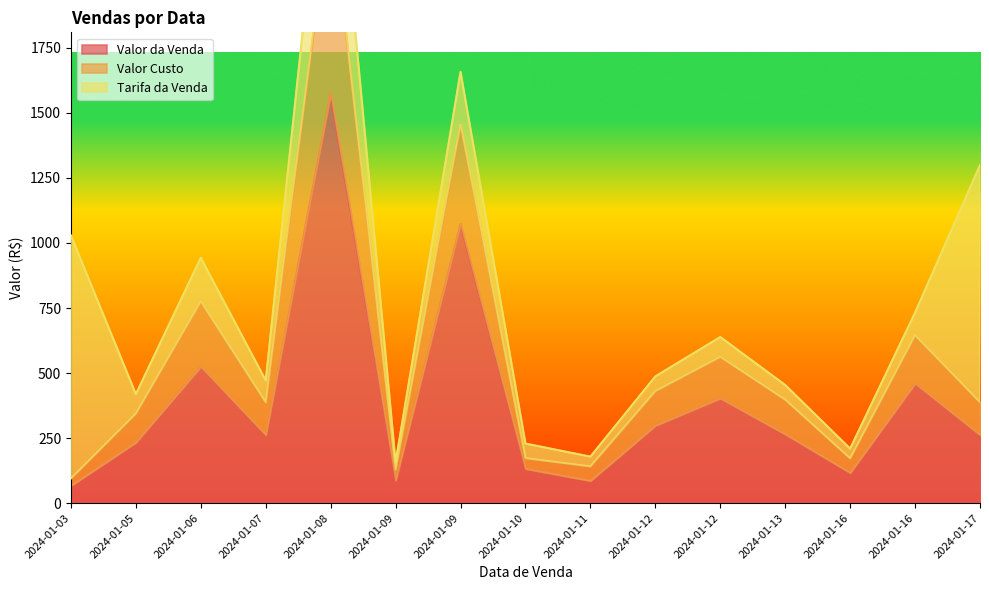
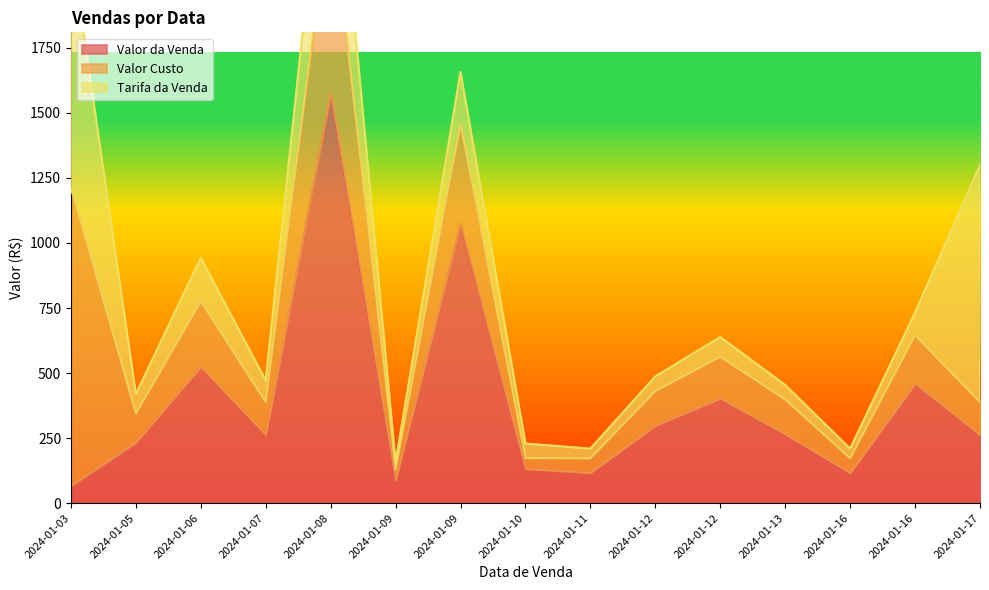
  {
    "Valor da Venda": {
      "2024-01-03": 70,
      "2024-01-05": 230,
      "2024-01-06": 520,
      "2024-01-07": 260,
      "2024-01-08": 1570,
      "2024-01-10": 130,
-     "2024-01-11": 90,
+     "2024-01-11": 120,
      "2024-01-13": 270,
      "2024-01-17": 260
    },
    "Valor Custo": {
-     "2024-01-03": 30,
+     "2024-01-03": 1140,
      "2024-01-05": 110,
      "2024-01-06": 250,
      "2024-01-07": 130,
      "2024-01-10": 40,
      "2024-01-11": 60,
      "2024-01-13": 130,
      "2024-01-17": 130
    },
    "Tarifa da Venda": {
      "2024-01-05": 70,
      "2024-01-06": 170,
      "2024-01-07": 80,
      "2024-01-10": 60,
      "2024-01-11": 40,
      "2024-01-13": 60,
      "2024-01-17": 910
    }
  }
